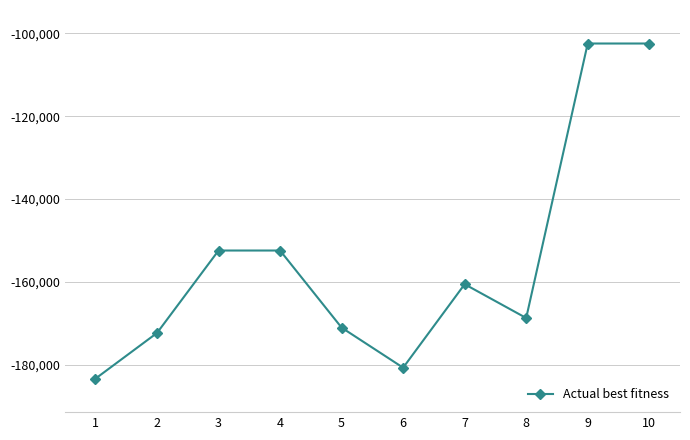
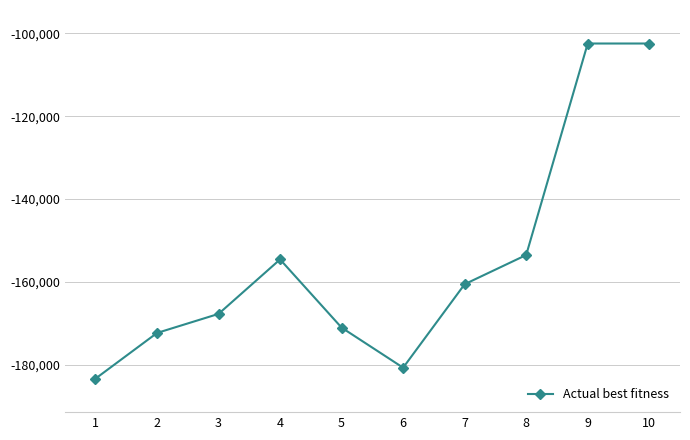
  {
    "1": "-183,000",
    "2": "-172,000",
-   "3": "-152,000",
-   "4": "-152,000",
+   "3": "-168,000",
+   "4": "-155,000",
    "5": "-171,000",
    "6": "-181,000",
    "7": "-161,000",
-   "8": "-169,000",
+   "8": "-153,000",
    "9": "-102,000",
    "10": "-102,000"
  }
